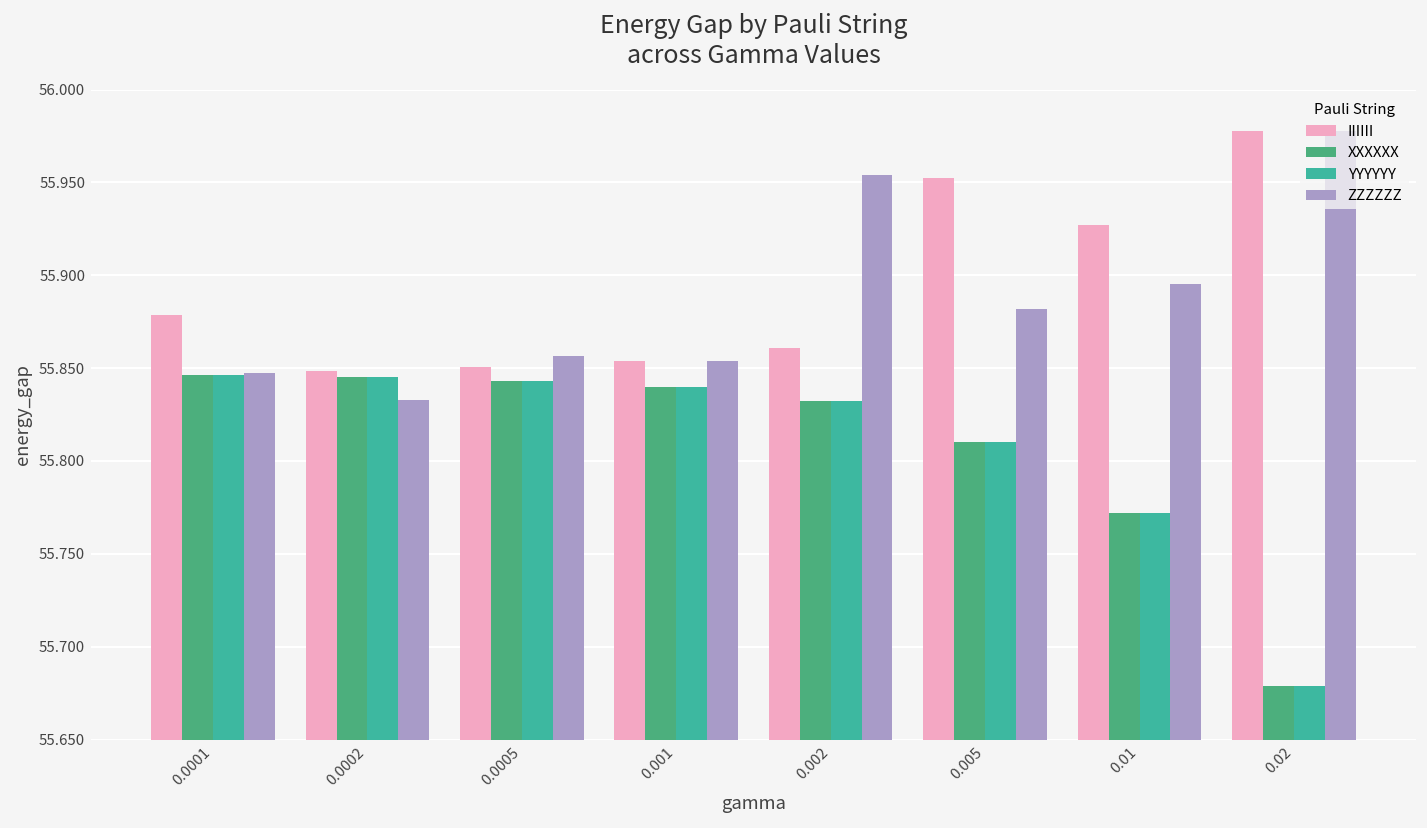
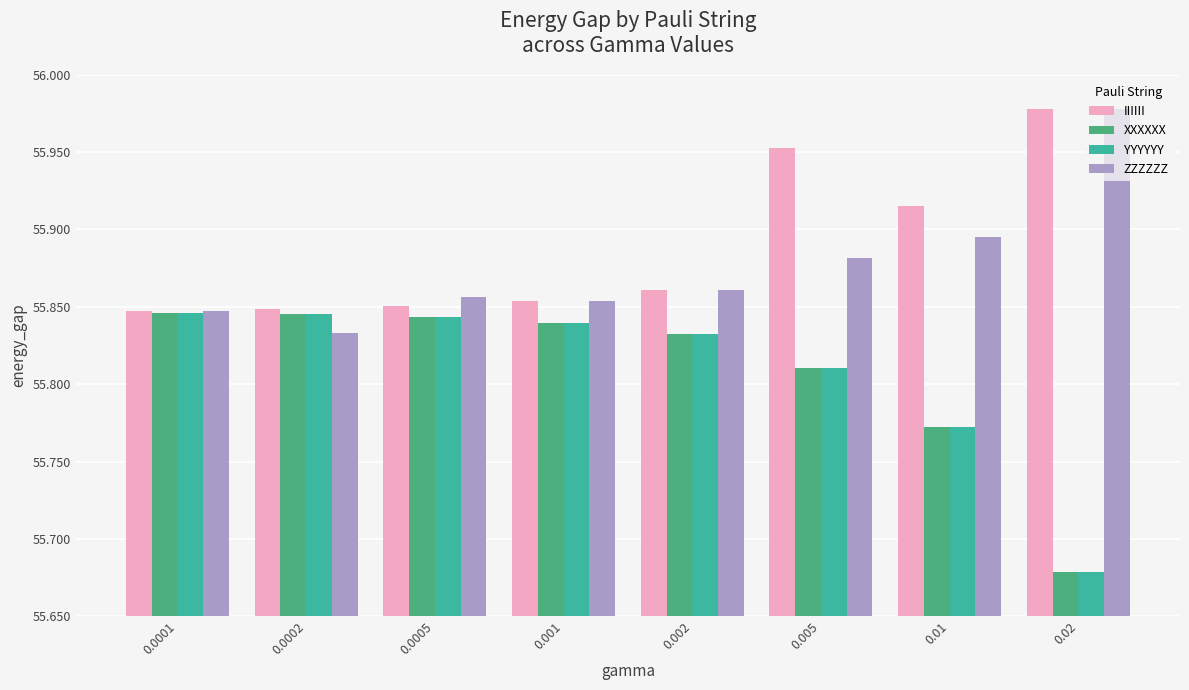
  {
    "IIIIII": {
-     "0.0001": 55.879,
+     "0.0001": 55.848,
      "0.0002": 55.848,
      "0.0005": 55.850,
      "0.001": 55.854,
      "0.002": 55.861,
      "0.005": 55.953,
-     "0.01": 55.927,
+     "0.01": 55.915,
      "0.02": 55.978
    },
    "ZZZZZZ": {
      "0.0001": 55.848,
      "0.0002": 55.833,
      "0.0005": 55.857,
      "0.001": 55.854,
-     "0.002": 55.954,
+     "0.002": 55.861,
      "0.005": 55.882,
      "0.01": 55.895
    }
  }
